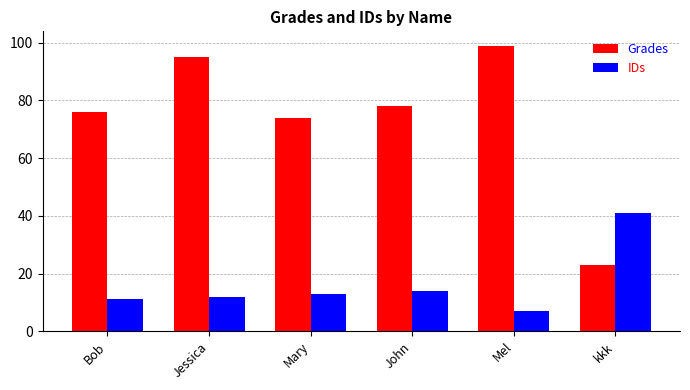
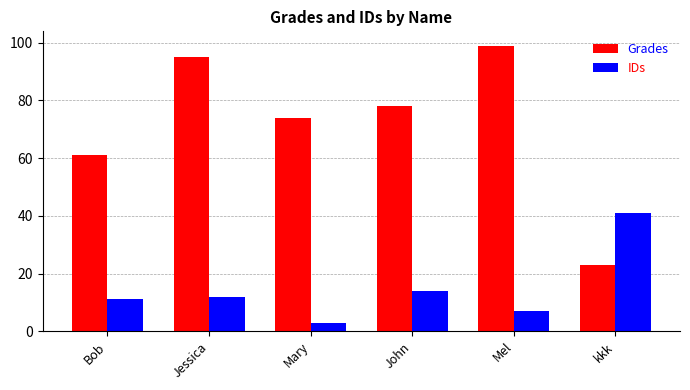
  {
    "Grades": {
-     "Bob": 76,
+     "Bob": 61,
      "Jessica": 95,
      "Mary": 74,
      "John": 78,
      "Mel": 99,
      "kkk": 23
    },
    "IDs": {
      "Bob": 11,
      "Jessica": 12,
-     "Mary": 13,
+     "Mary": 3,
      "John": 14,
      "Mel": 7,
      "kkk": 41
    }
  }
